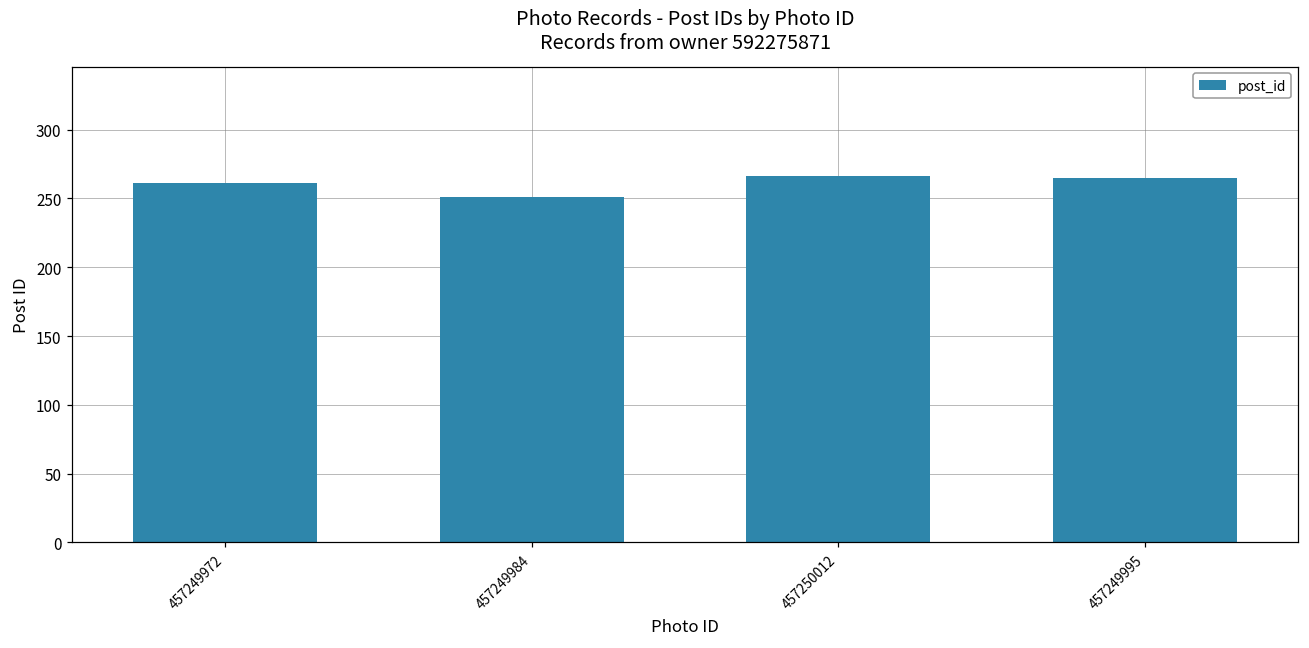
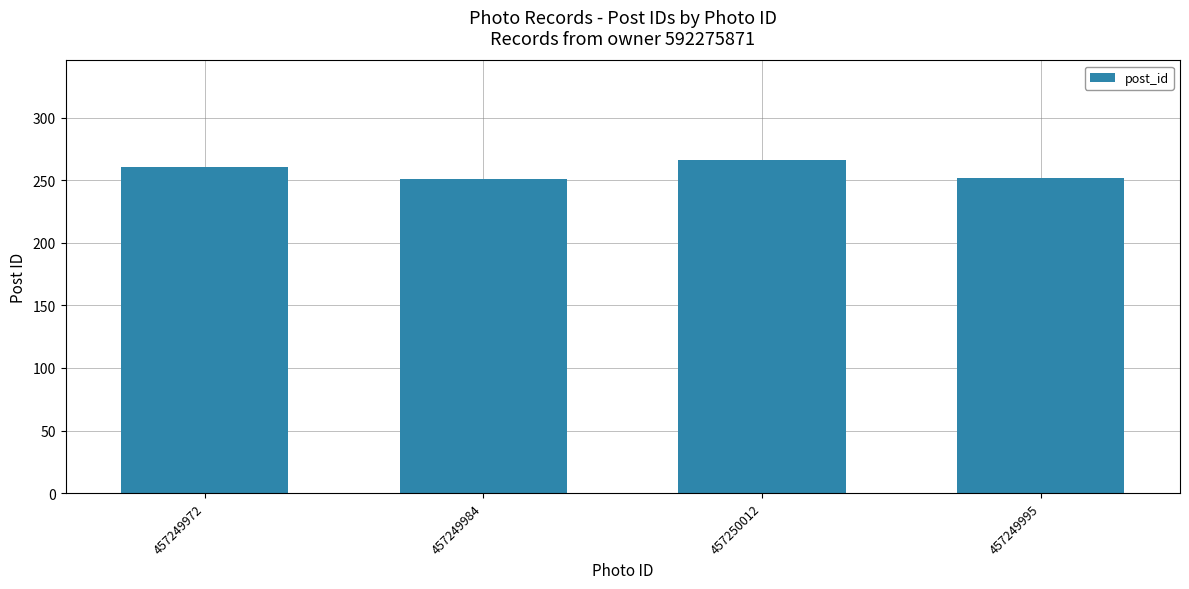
  {
    "457249972": 261,
    "457249984": 251,
    "457250012": 266,
-   "457249995": 265
+   "457249995": 252
  }
